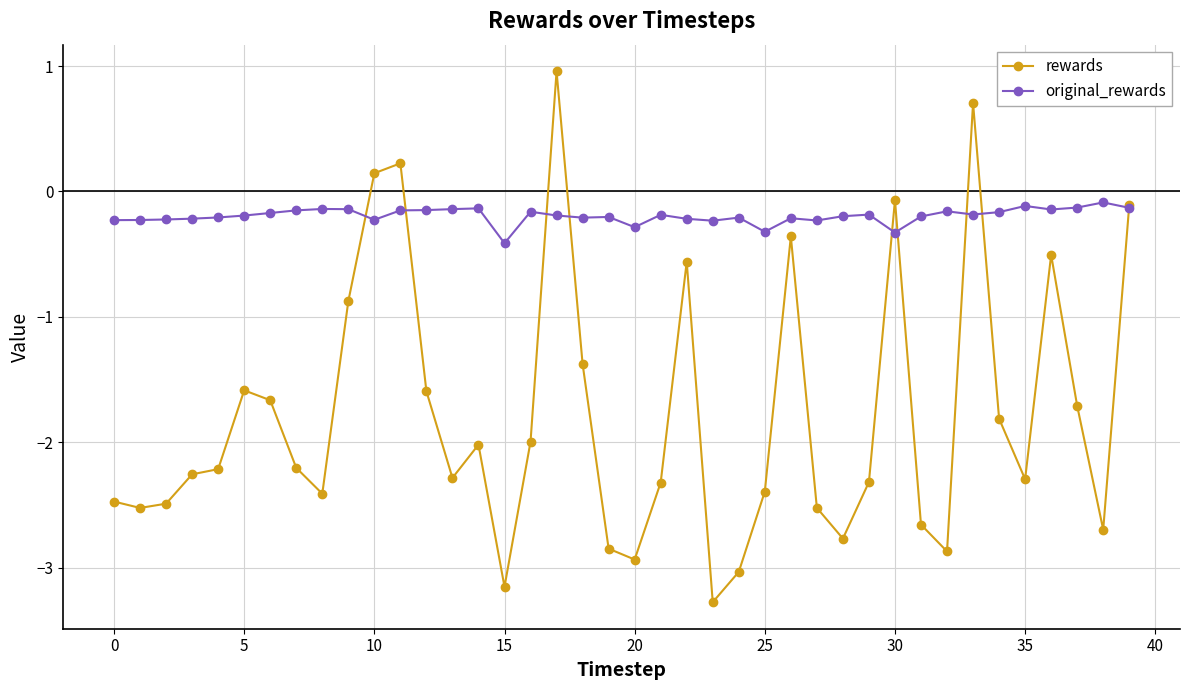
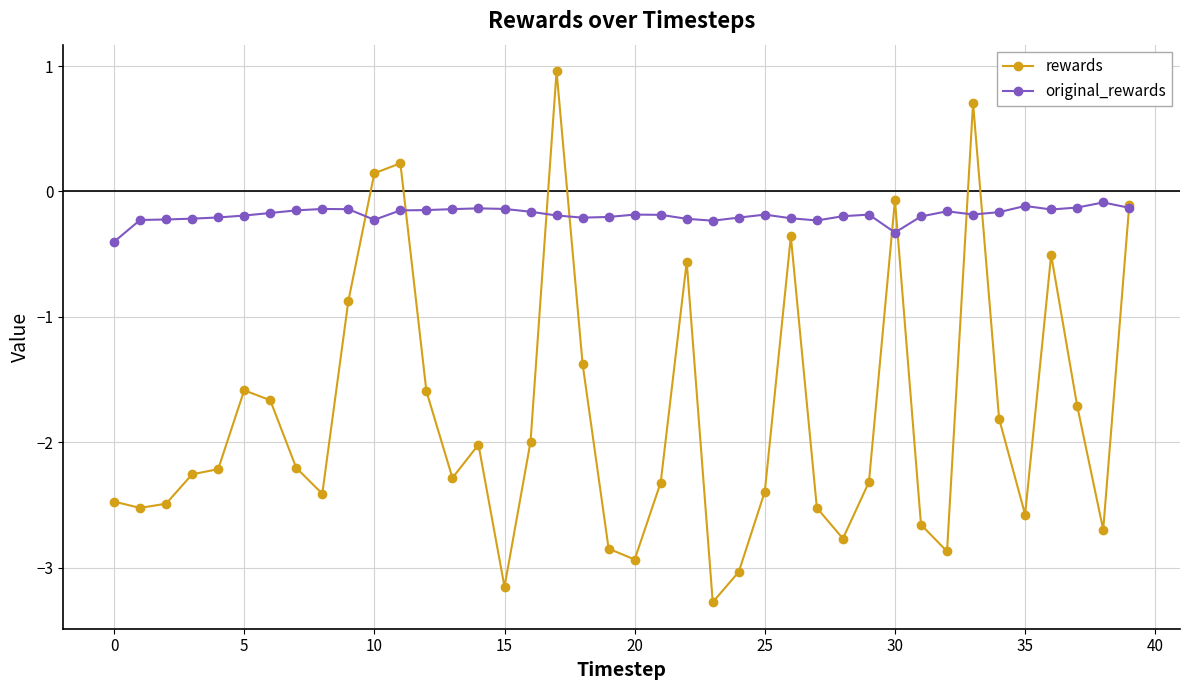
  {
    "rewards": {
      "0": -2.47,
      "5": -1.59,
      "10": 0.15,
      "15": -3.15,
      "20": -2.93,
      "25": -2.39,
      "30": -0.07,
-     "35": -2.29
+     "35": -2.58
    },
    "original_rewards": {
-     "0": -0.23,
+     "0": -0.40,
      "5": -0.19,
      "10": -0.23,
-     "15": -0.41,
-     "20": -0.28,
-     "25": -0.32,
+     "15": -0.14,
+     "20": -0.18,
+     "25": -0.18,
      "30": -0.33,
      "35": -0.12
    }
  }
